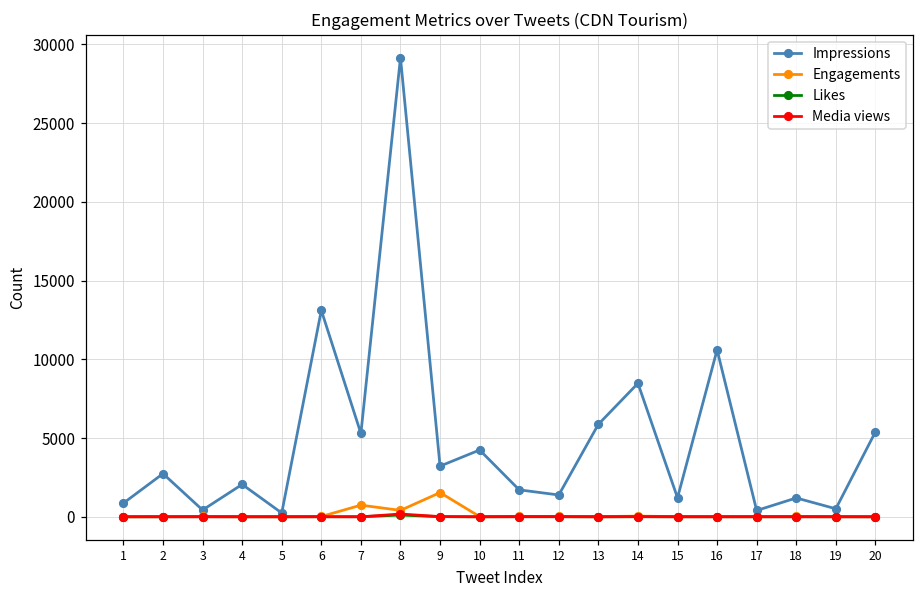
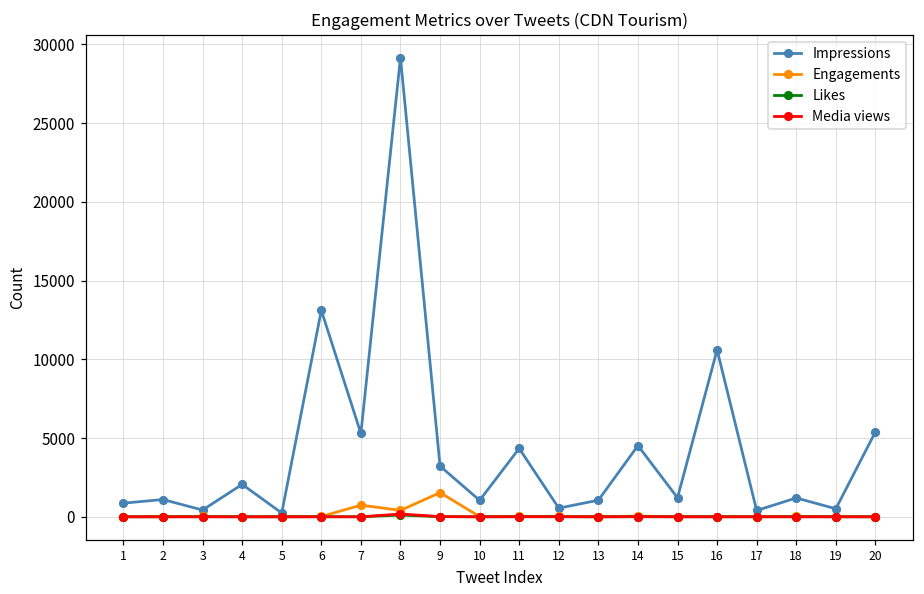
  {
    "Impressions": {
      "1": 900,
-     "2": 2700,
+     "2": 1100,
      "3": 400,
      "4": 2100,
      "5": 200,
      "6": 13100,
      "7": 5300,
      "8": 29200,
      "9": 3200,
-     "10": 4200,
-     "11": 1700,
-     "12": 1400,
-     "13": 5900,
-     "14": 8500,
+     "10": 1000,
+     "11": 4300,
+     "12": 600,
+     "13": 1100,
+     "14": 4500,
      "15": 1200,
      "16": 10600,
      "17": 400,
      "18": 1200,
      "19": 500,
      "20": 5400
    },
    "Engagements": {
      "7": 700,
      "8": 400,
      "9": 1500
    }
  }
